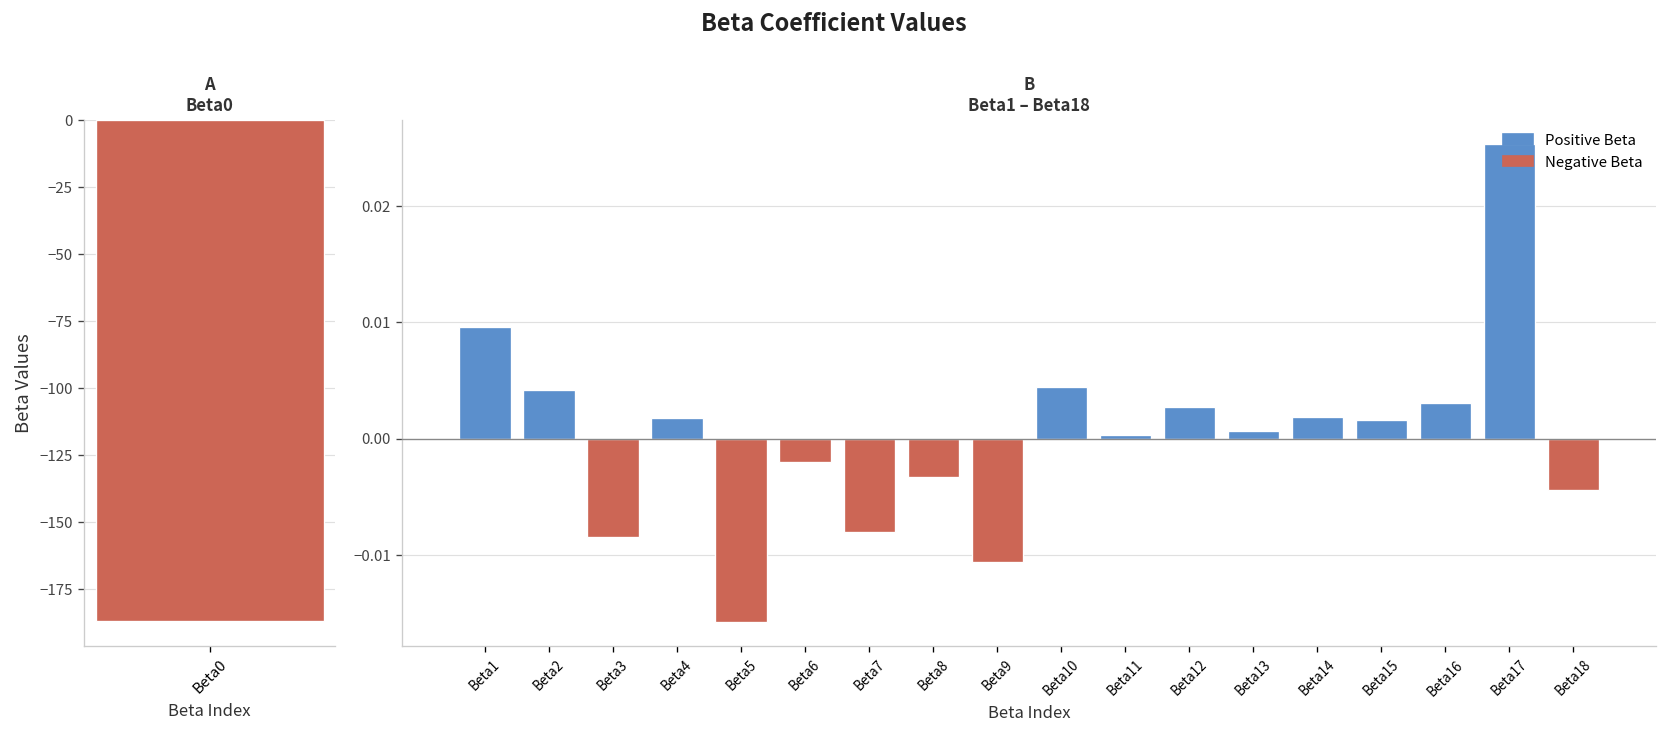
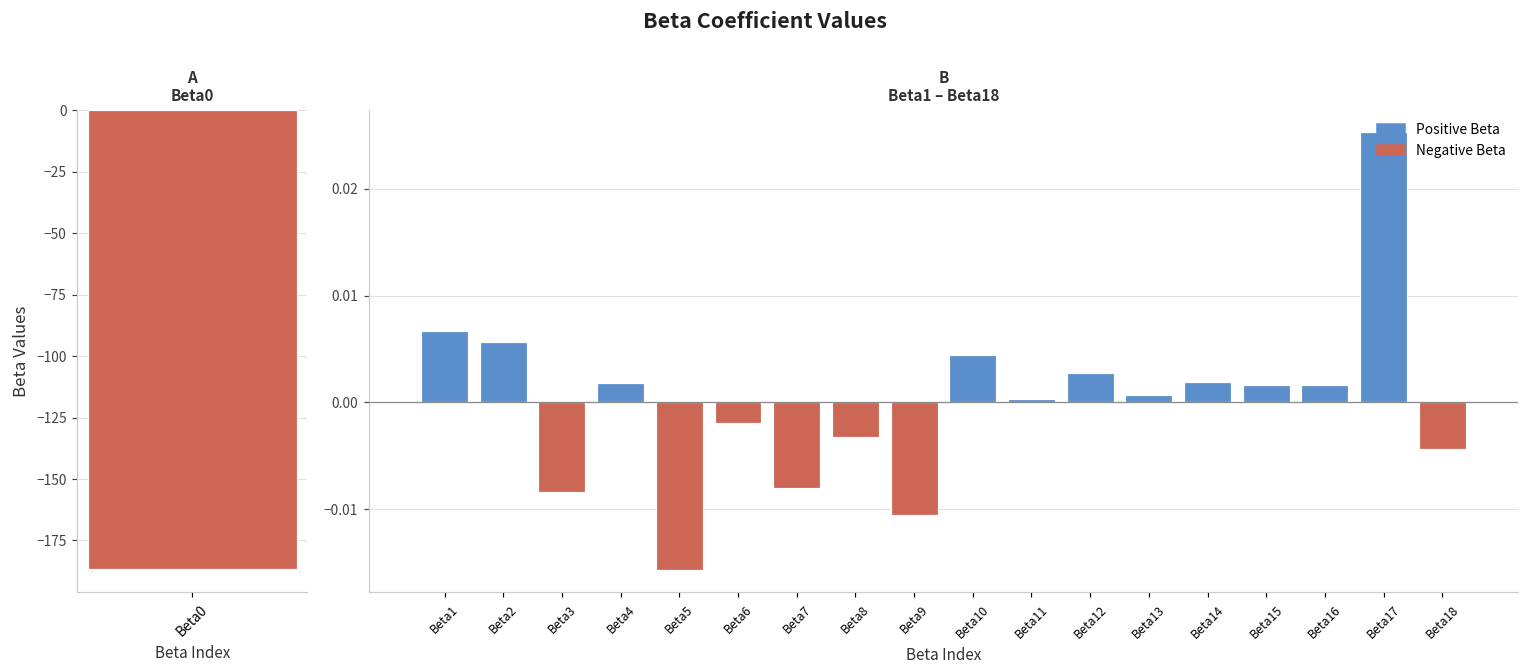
  {
    "A Beta0": {
      "Beta0": -187
    },
    "B Beta1 – Beta18": {
-     "Beta1": 0.010,
-     "Beta2": 0.004,
+     "Beta1": 0.007,
+     "Beta2": 0.006,
      "Beta3": -0.008,
      "Beta4": 0.002,
      "Beta5": -0.016,
      "Beta6": -0.002,
      "Beta7": -0.008,
      "Beta8": -0.003,
      "Beta9": -0.011,
      "Beta10": 0.004,
      "Beta11": 0.000,
      "Beta12": 0.003,
      "Beta13": 0.001,
      "Beta14": 0.002,
      "Beta15": 0.002,
-     "Beta16": 0.003,
+     "Beta16": 0.002,
      "Beta17": 0.025,
      "Beta18": -0.004
    }
  }
